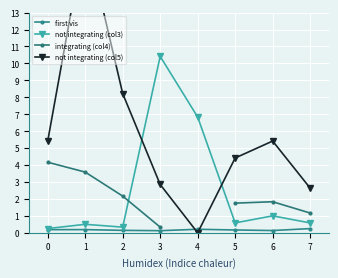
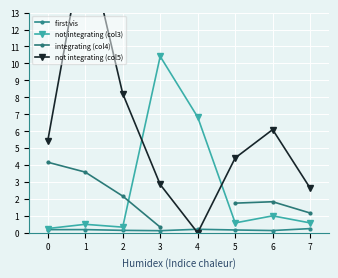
  {
    "not integrating (col5)": {
      "0": 5.4,
      "2": 8.2,
      "3": 2.9,
      "4": 0.0,
      "5": 4.4,
-     "6": 5.4,
+     "6": 6.1,
      "7": 2.6
    }
  }
